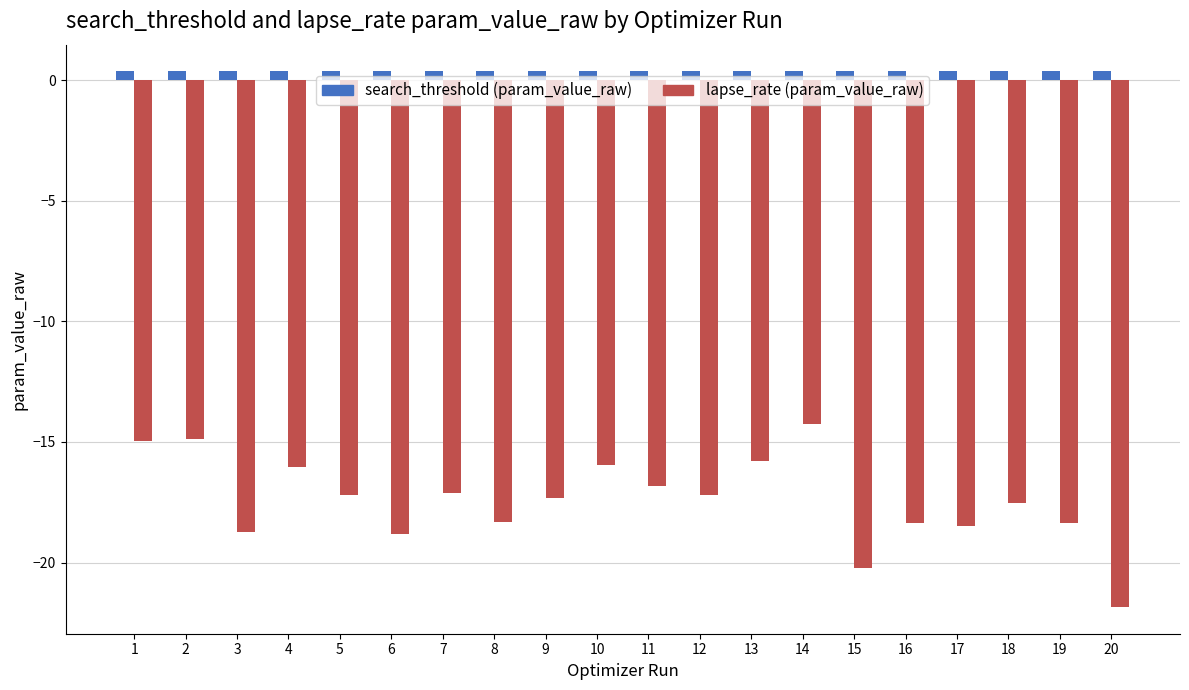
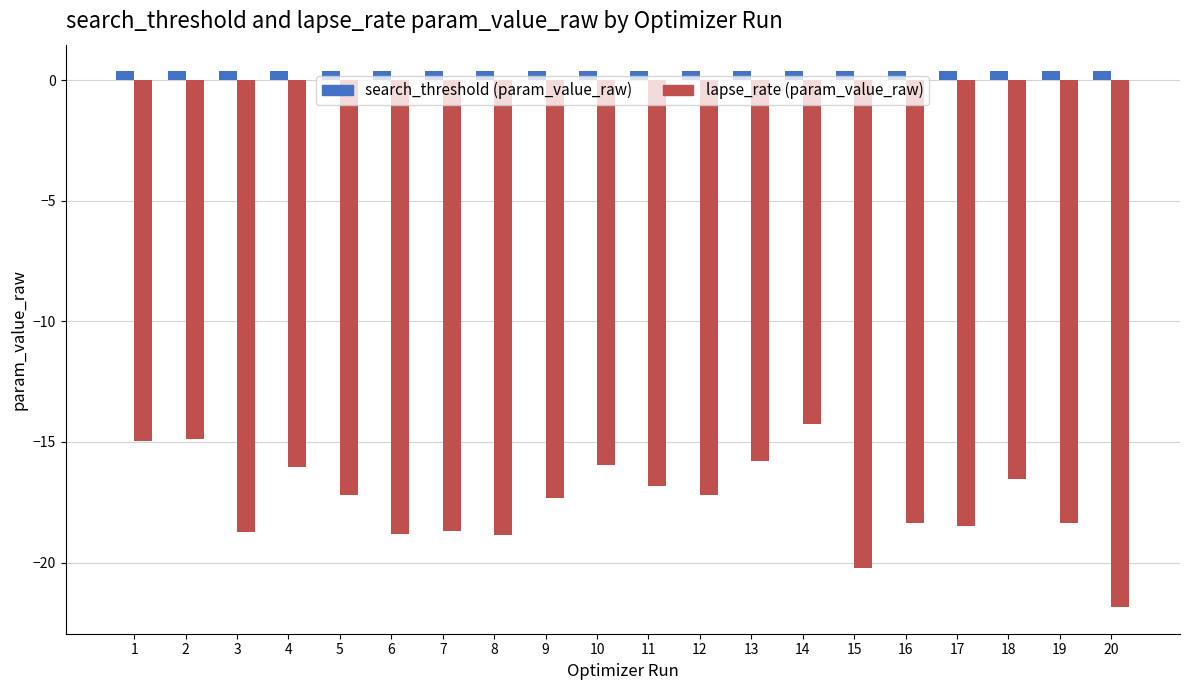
  {
    "search_threshold (param_value_raw)": {
      "1": 0.4,
      "2": 0.4,
      "3": 0.4,
      "4": 0.4,
      "5": 0.4,
      "6": 0.4,
      "7": 0.4,
      "8": 0.4,
      "9": 0.4,
      "10": 0.4,
      "11": 0.4,
      "12": 0.4,
      "13": 0.4,
      "14": 0.4,
      "15": 0.4,
      "16": 0.4,
      "17": 0.4,
      "18": 0.4,
      "19": 0.4,
      "20": 0.4
    },
    "lapse_rate (param_value_raw)": {
      "1": -15.0,
      "2": -14.9,
      "3": -18.7,
      "4": -16.0,
      "5": -17.2,
      "6": -18.8,
-     "7": -17.1,
-     "8": -18.3,
+     "7": -18.7,
+     "8": -18.8,
      "9": -17.3,
      "10": -16.0,
      "11": -16.8,
      "12": -17.2,
      "13": -15.8,
      "14": -14.3,
      "15": -20.2,
      "16": -18.4,
      "17": -18.5,
-     "18": -17.5,
+     "18": -16.6,
      "19": -18.4,
      "20": -21.8
    }
  }
